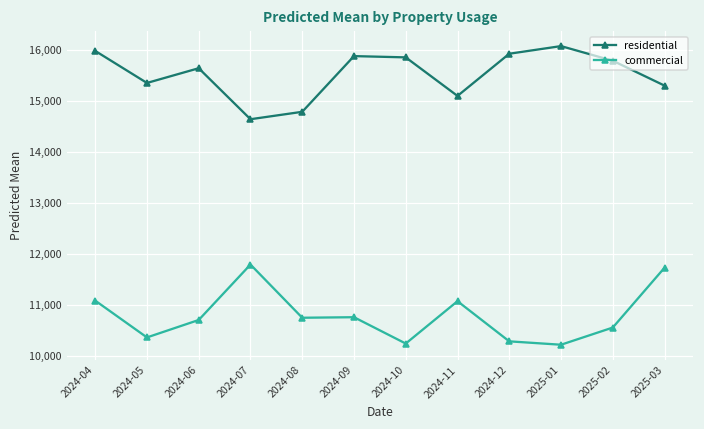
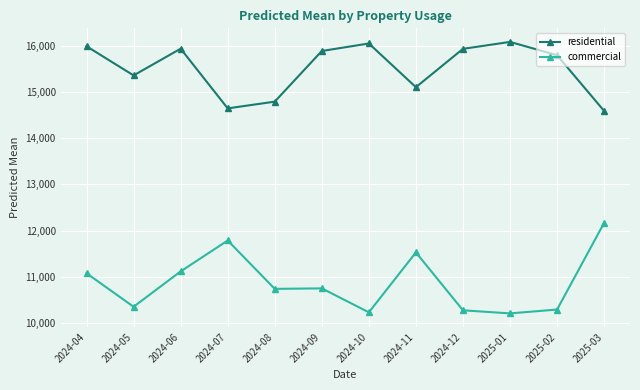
  {
    "residential": {
      "2024-04": "16,000",
      "2024-05": "15,400",
-     "2024-06": "15,600",
+     "2024-06": "15,900",
      "2024-07": "14,600",
      "2024-08": "14,800",
      "2024-09": "15,900",
-     "2024-10": "15,900",
+     "2024-10": "16,000",
      "2024-11": "15,100",
      "2024-12": "15,900",
      "2025-01": "16,100",
-     "2025-03": "15,300"
+     "2025-03": "14,600"
    },
    "commercial": {
      "2024-04": "11,100",
      "2024-05": "10,400",
-     "2024-06": "10,700",
+     "2024-06": "11,100",
      "2024-07": "11,800",
      "2024-08": "10,700",
      "2024-09": "10,800",
      "2024-10": "10,200",
-     "2024-11": "11,100",
+     "2024-11": "11,500",
      "2024-12": "10,300",
      "2025-01": "10,200",
-     "2025-02": "10,600",
-     "2025-03": "11,700"
+     "2025-02": "10,300",
+     "2025-03": "12,200"
    }
  }
